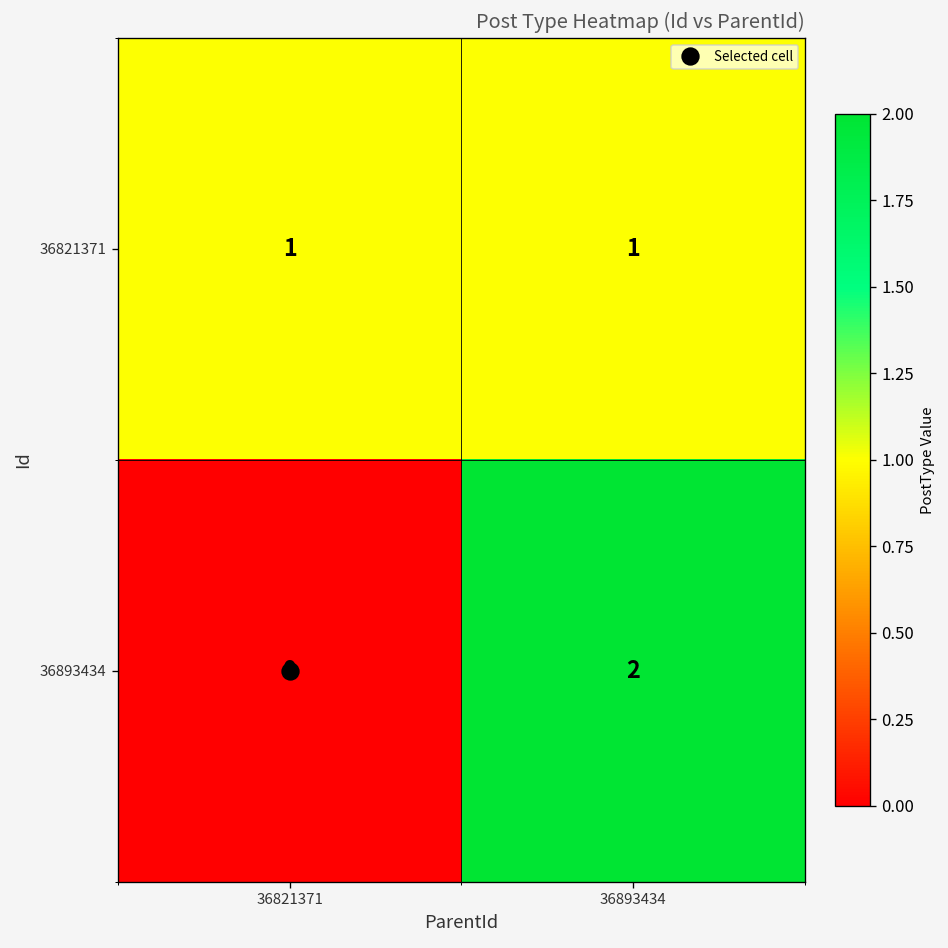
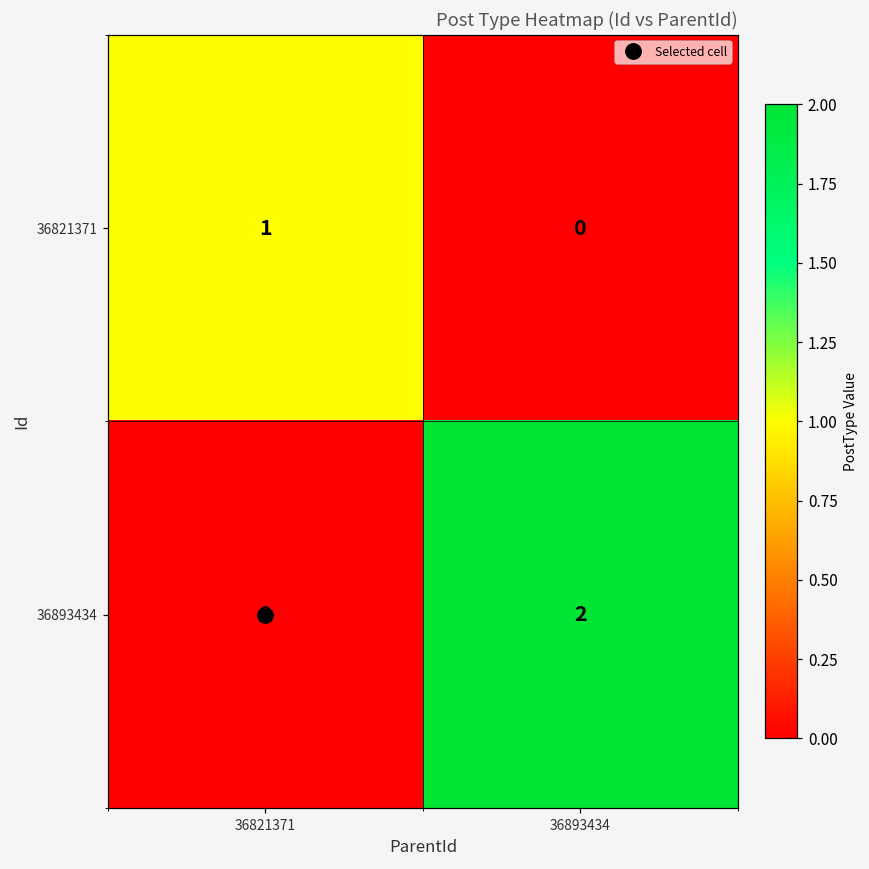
  {
    "36821371": {
      "36821371": 1,
-     "36893434": 1
+     "36893434": 0
    },
    "36893434": {
      "36893434": 2
    }
  }
